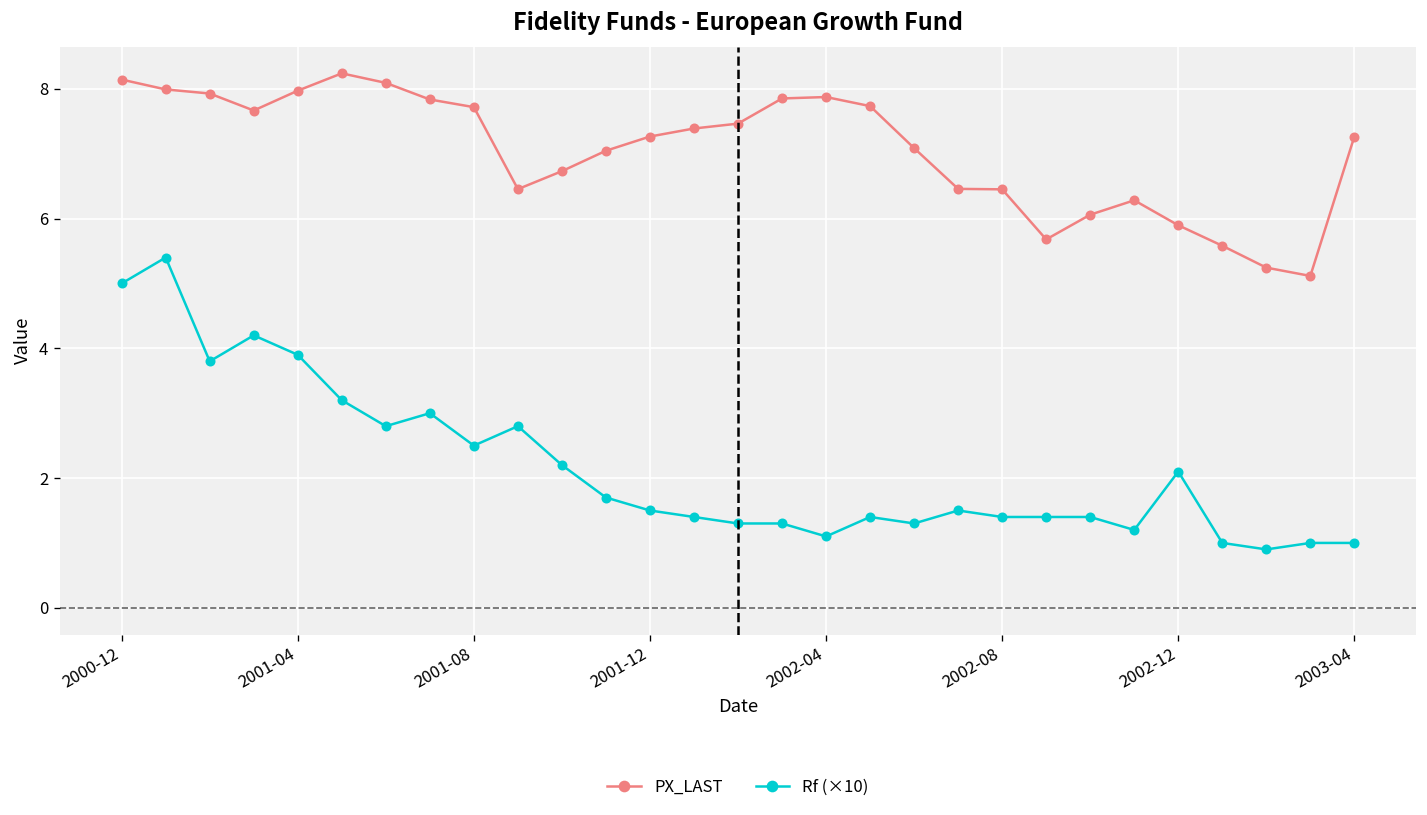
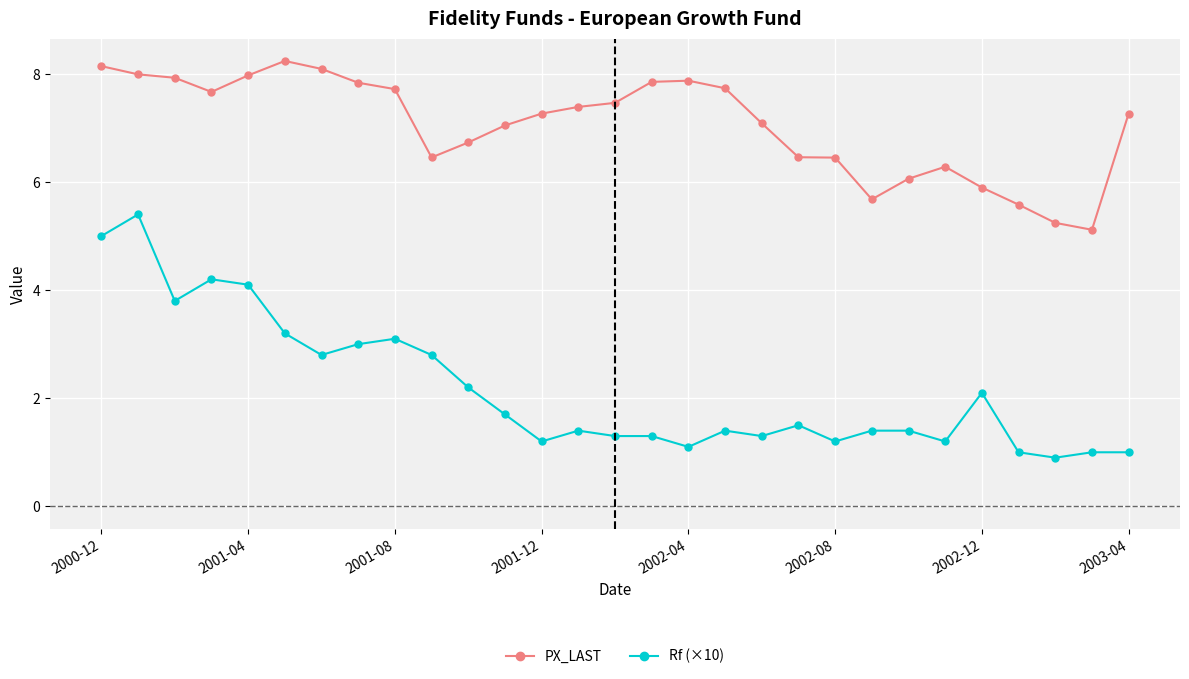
  {
    "PX_LAST": {
      "2000-12": 8.1,
      "2001-04": 8.0,
      "2001-08": 7.7,
      "2001-12": 7.3,
      "2002-04": 7.9,
      "2002-08": 6.5,
      "2002-12": 5.9,
      "2003-04": 7.3
    },
    "Rf (×10)": {
      "2000-12": 5.0,
-     "2001-04": 3.9,
-     "2001-08": 2.5,
-     "2001-12": 1.5,
+     "2001-04": 4.1,
+     "2001-08": 3.1,
+     "2001-12": 1.2,
      "2002-04": 1.1,
-     "2002-08": 1.4,
+     "2002-08": 1.2,
      "2002-12": 2.1,
      "2003-04": 1.0
    }
  }
